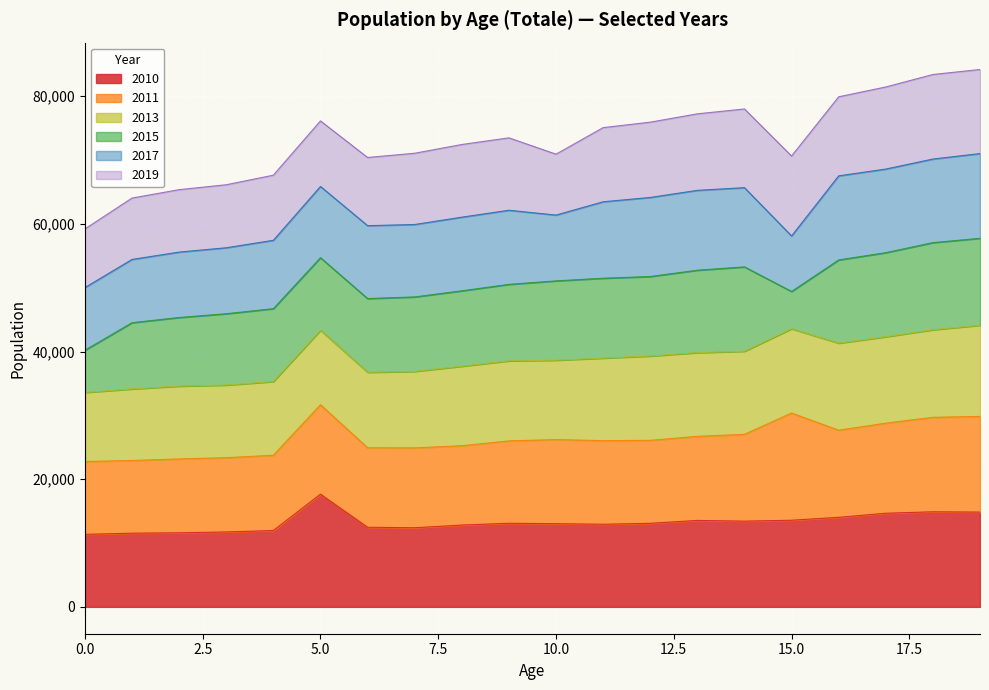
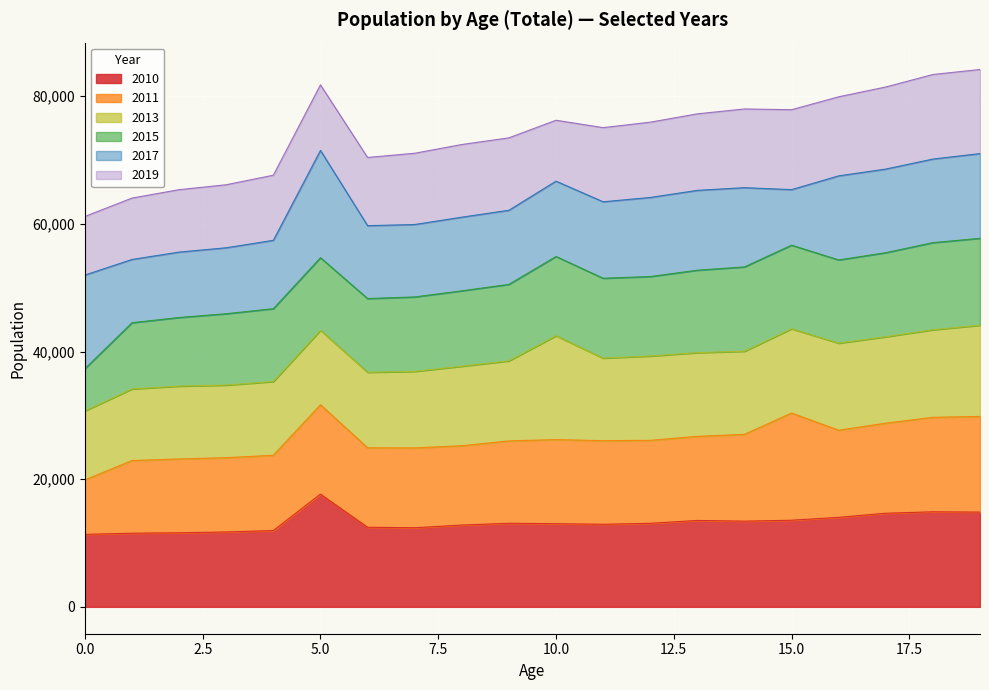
  {
    "2010": {
      "0.0": "11,000",
      "5.0": "18,000",
      "10.0": "13,000",
      "15.0": "14,000"
    },
    "2011": {
-     "0.0": "11,000",
+     "0.0": "9,000",
      "5.0": "14,000",
      "10.0": "13,000",
      "15.0": "17,000"
    },
    "2013": {
      "0.0": "11,000",
      "5.0": "12,000",
-     "10.0": "12,000",
+     "10.0": "16,000",
      "15.0": "13,000"
    },
    "2015": {
      "0.0": "7,000",
      "5.0": "11,000",
      "10.0": "12,000",
-     "15.0": "6,000"
+     "15.0": "13,000"
    },
    "2017": {
-     "0.0": "10,000",
-     "5.0": "11,000",
-     "10.0": "10,000",
+     "0.0": "15,000",
+     "5.0": "17,000",
+     "10.0": "12,000",
      "15.0": "9,000"
    },
    "2019": {
      "0.0": "9,000",
      "5.0": "10,000",
      "10.0": "10,000",
      "15.0": "13,000"
    }
  }
